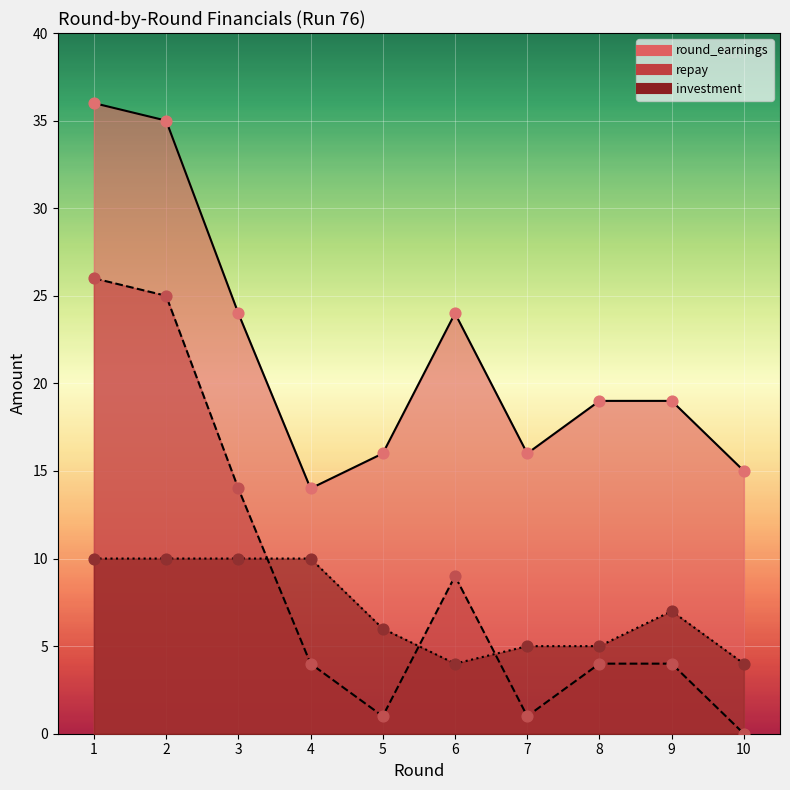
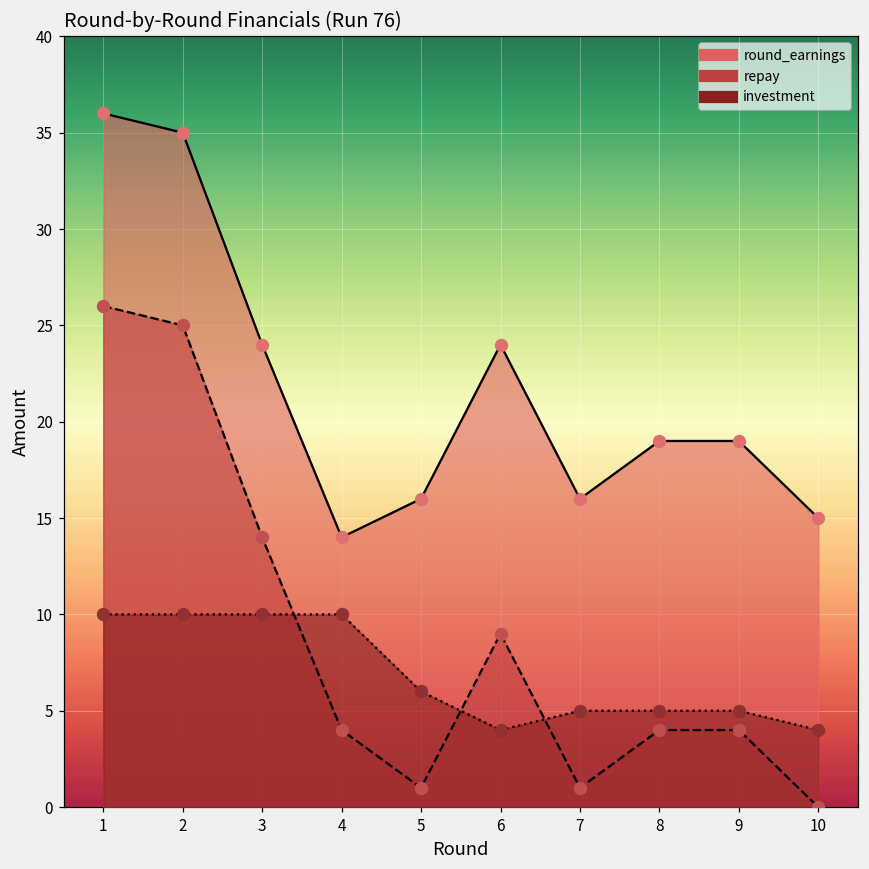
  {
    "investment": {
      "1": 10,
      "2": 10,
      "3": 10,
      "4": 10,
      "5": 6,
      "6": 4,
      "7": 5,
      "8": 5,
-     "9": 7,
+     "9": 5,
      "10": 4
    }
  }
